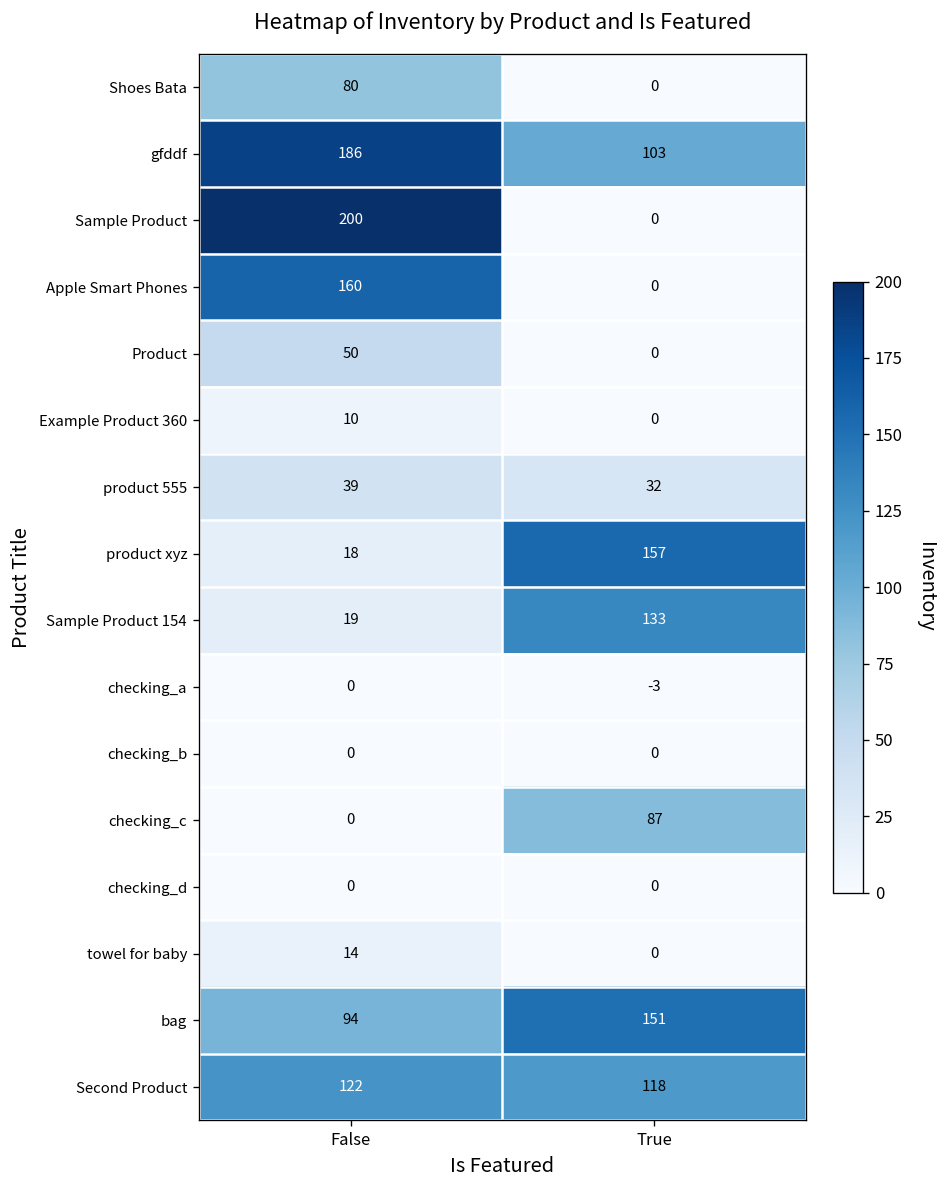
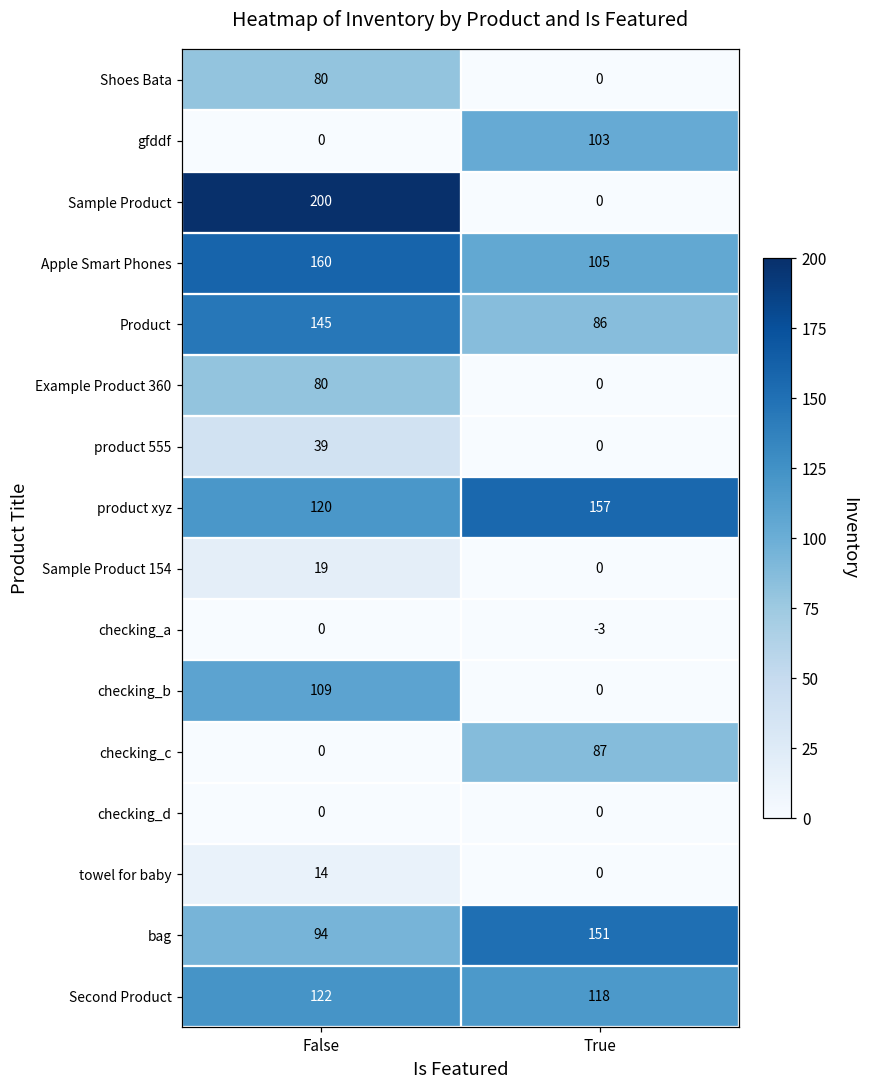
  {
    "Shoes Bata": {
      "False": 80,
      "True": 0
    },
    "gfddf": {
-     "False": 186,
+     "False": 0,
      "True": 103
    },
    "Sample Product": {
      "False": 200,
      "True": 0
    },
    "Apple Smart Phones": {
      "False": 160,
-     "True": 0
+     "True": 105
    },
    "Product": {
-     "False": 50,
-     "True": 0
+     "False": 145,
+     "True": 86
    },
    "Example Product 360": {
-     "False": 10,
+     "False": 80,
      "True": 0
    },
    "product 555": {
      "False": 39,
-     "True": 32
+     "True": 0
    },
    "product xyz": {
-     "False": 18,
+     "False": 120,
      "True": 157
    },
    "Sample Product 154": {
      "False": 19,
-     "True": 133
+     "True": 0
    },
    "checking_a": {
      "False": 0,
      "True": -3
    },
    "checking_b": {
-     "False": 0,
+     "False": 109,
      "True": 0
    },
    "checking_c": {
      "False": 0,
      "True": 87
    },
    "checking_d": {
      "False": 0,
      "True": 0
    },
    "towel for baby": {
      "False": 14,
      "True": 0
    },
    "bag": {
      "False": 94,
      "True": 151
    },
    "Second Product": {
      "False": 122,
      "True": 118
    }
  }
